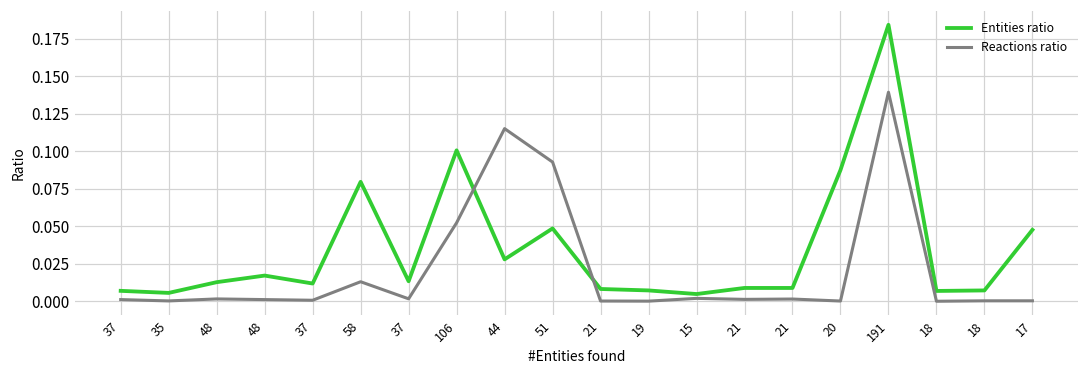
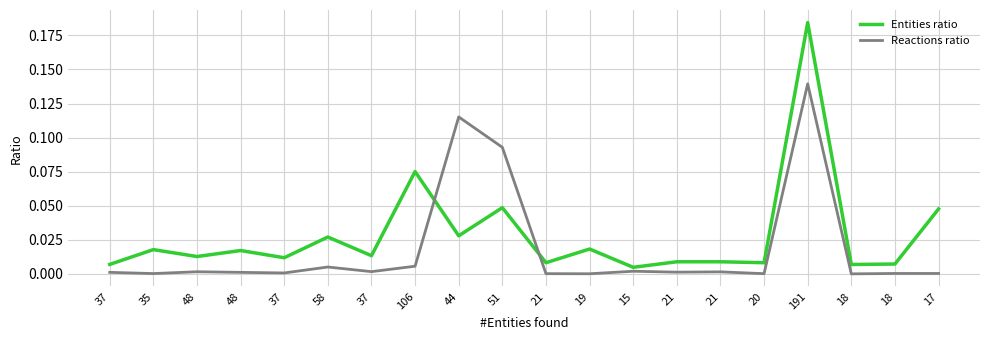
  {
    "Entities ratio": {
-     "35": 0.006,
-     "58": 0.080,
-     "106": 0.101,
+     "35": 0.018,
+     "58": 0.027,
+     "106": 0.075,
      "44": 0.028,
      "51": 0.049,
-     "19": 0.007,
+     "19": 0.018,
      "15": 0.005,
-     "20": 0.088,
+     "20": 0.008,
      "191": 0.184,
      "17": 0.048
    },
    "Reactions ratio": {
      "35": 0.000,
-     "58": 0.013,
-     "106": 0.052,
+     "58": 0.005,
+     "106": 0.006,
      "44": 0.115,
      "51": 0.093,
      "19": 0.000,
      "15": 0.002,
      "20": 0.000,
      "191": 0.139,
      "17": 0.000
    }
  }
